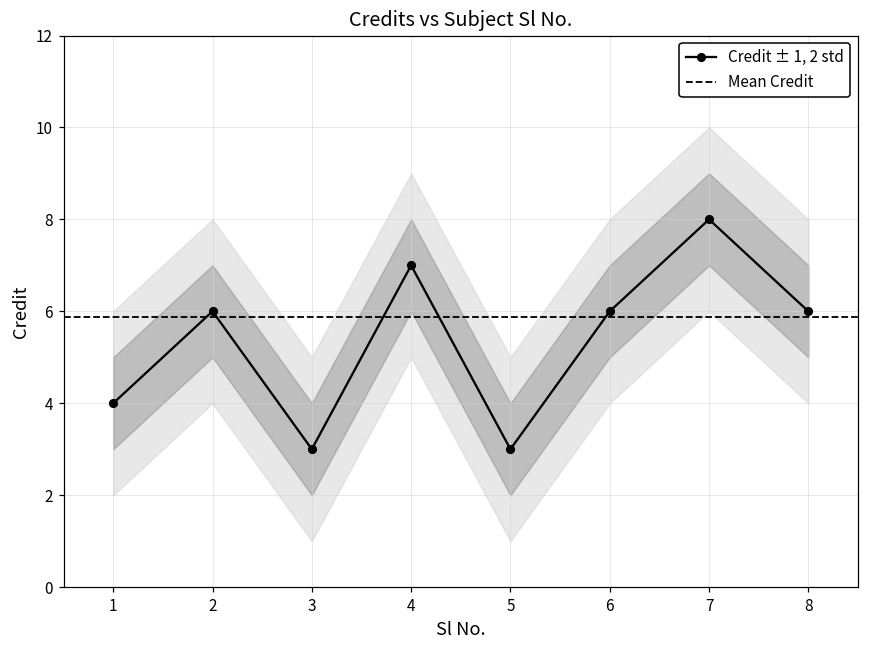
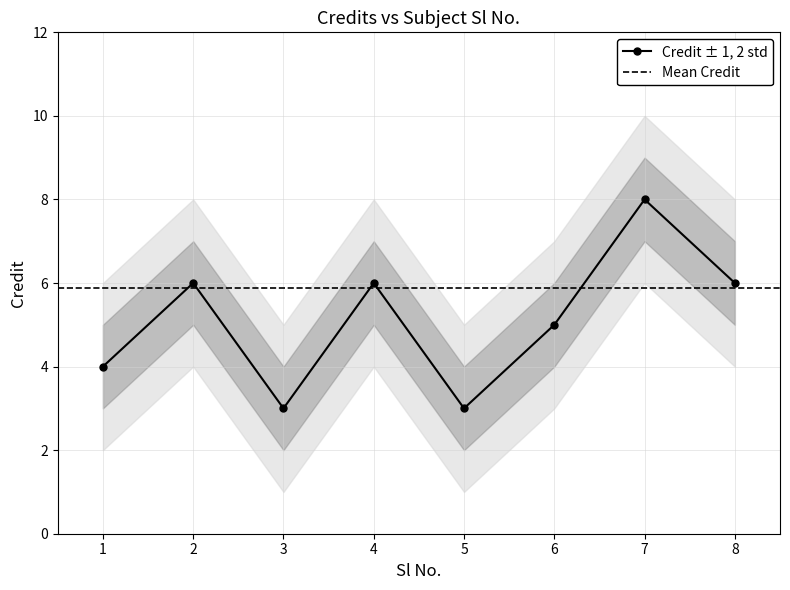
  {
    "Credit ± 1, 2 std": {
      "1": 4,
      "2": 6,
      "3": 3,
-     "4": 7,
+     "4": 6,
      "5": 3,
-     "6": 6,
+     "6": 5,
      "7": 8,
      "8": 6
    }
  }
